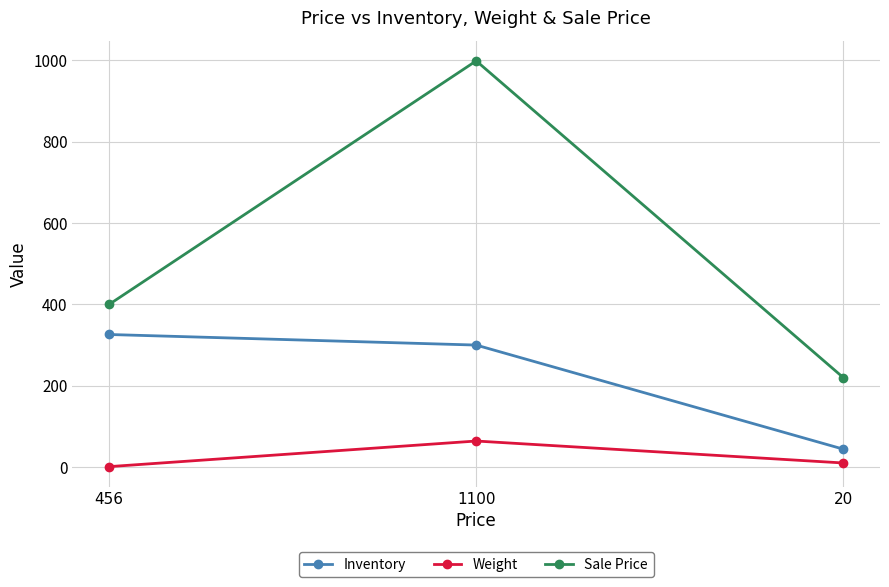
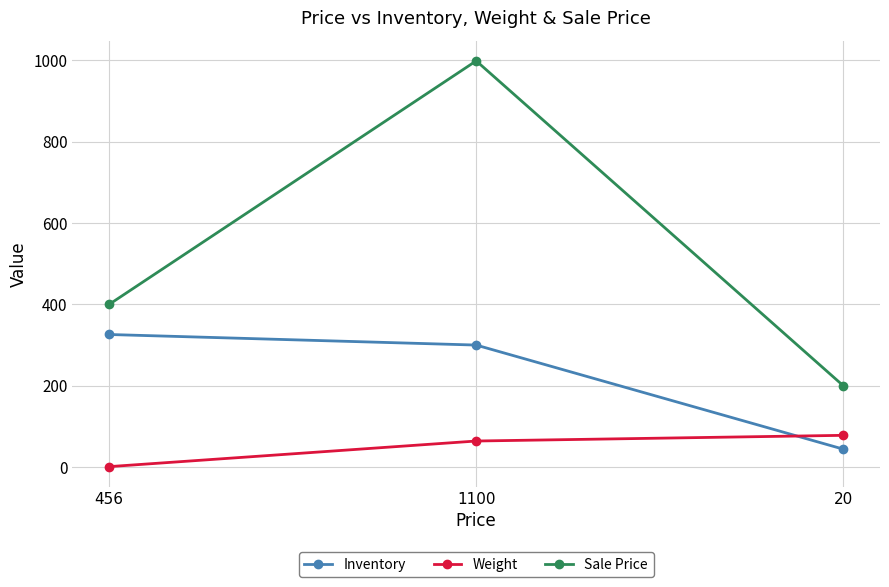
  {
    "Inventory": {
      "456": 330,
      "1100": 300,
      "20": 40
    },
    "Weight": {
      "456": 0,
      "1100": 60,
-     "20": 10
+     "20": 80
    },
    "Sale Price": {
      "456": 400,
      "1100": 1000,
-     "20": 220
+     "20": 200
    }
  }
